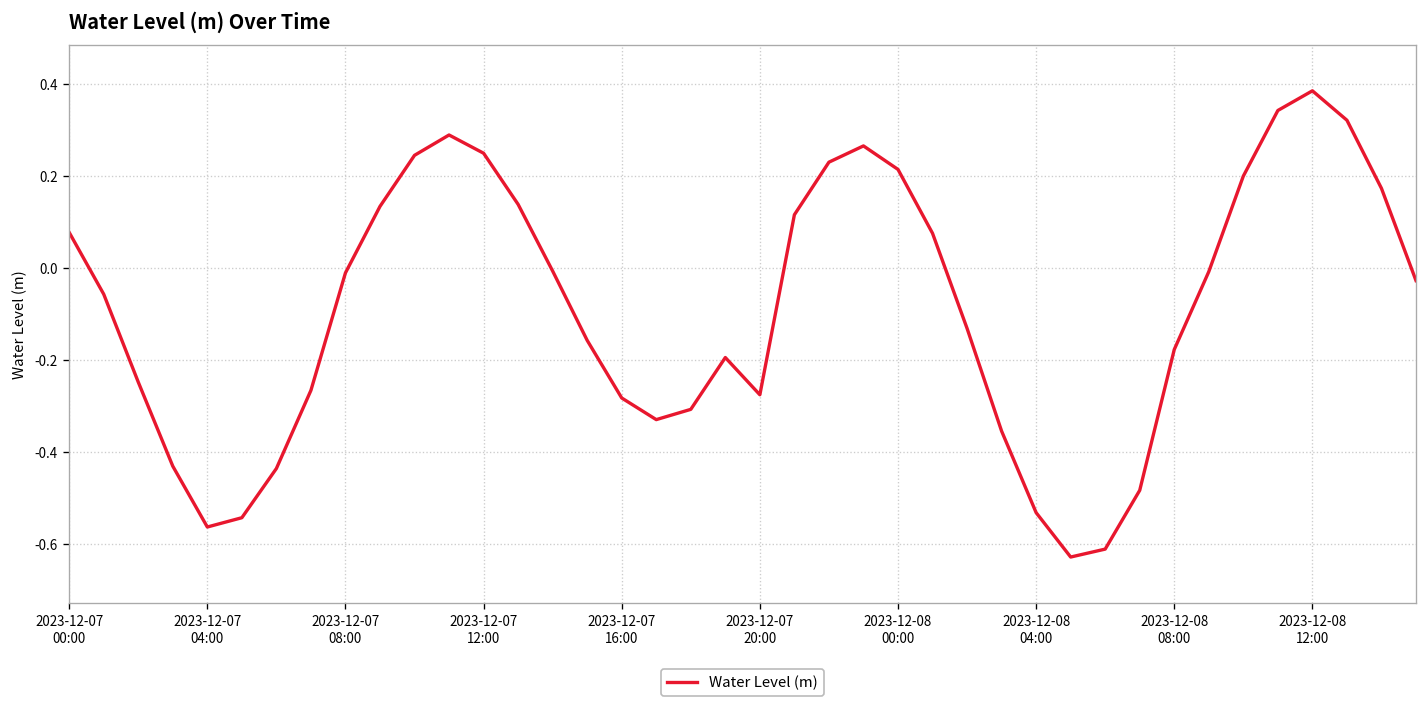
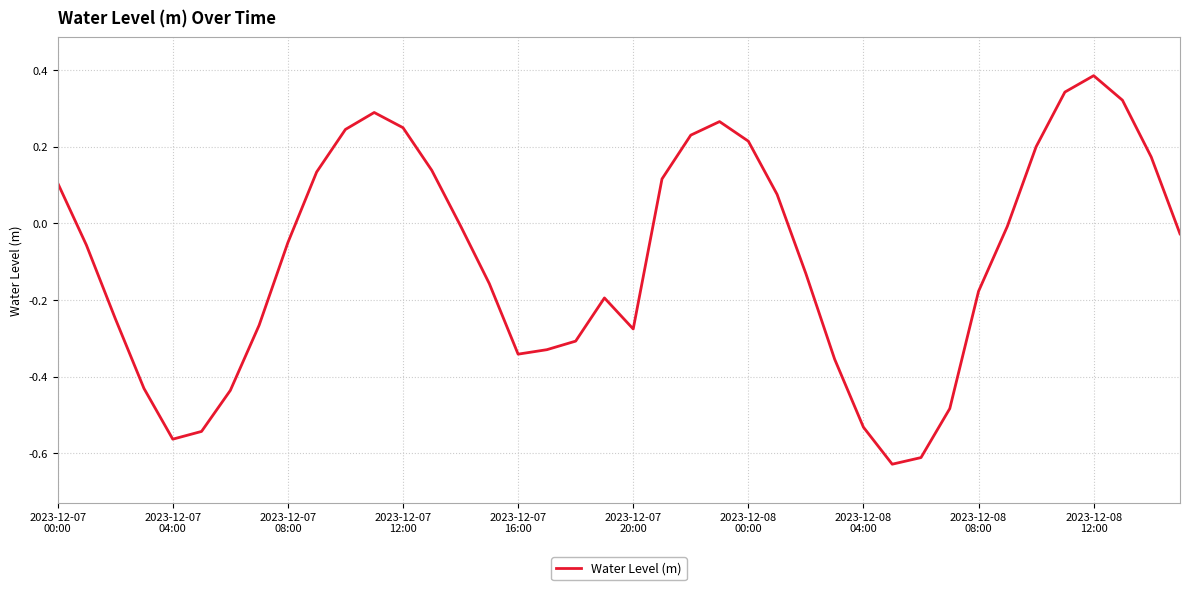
  {
-   "2023-12-07 00:00": 0.08,
+   "2023-12-07 00:00": 0.11,
    "2023-12-07 04:00": -0.56,
-   "2023-12-07 08:00": -0.01,
+   "2023-12-07 08:00": -0.05,
    "2023-12-07 12:00": 0.25,
-   "2023-12-07 16:00": -0.28,
+   "2023-12-07 16:00": -0.34,
    "2023-12-07 20:00": -0.28,
    "2023-12-08 00:00": 0.21,
    "2023-12-08 04:00": -0.53,
    "2023-12-08 08:00": -0.18,
    "2023-12-08 12:00": 0.39
  }
